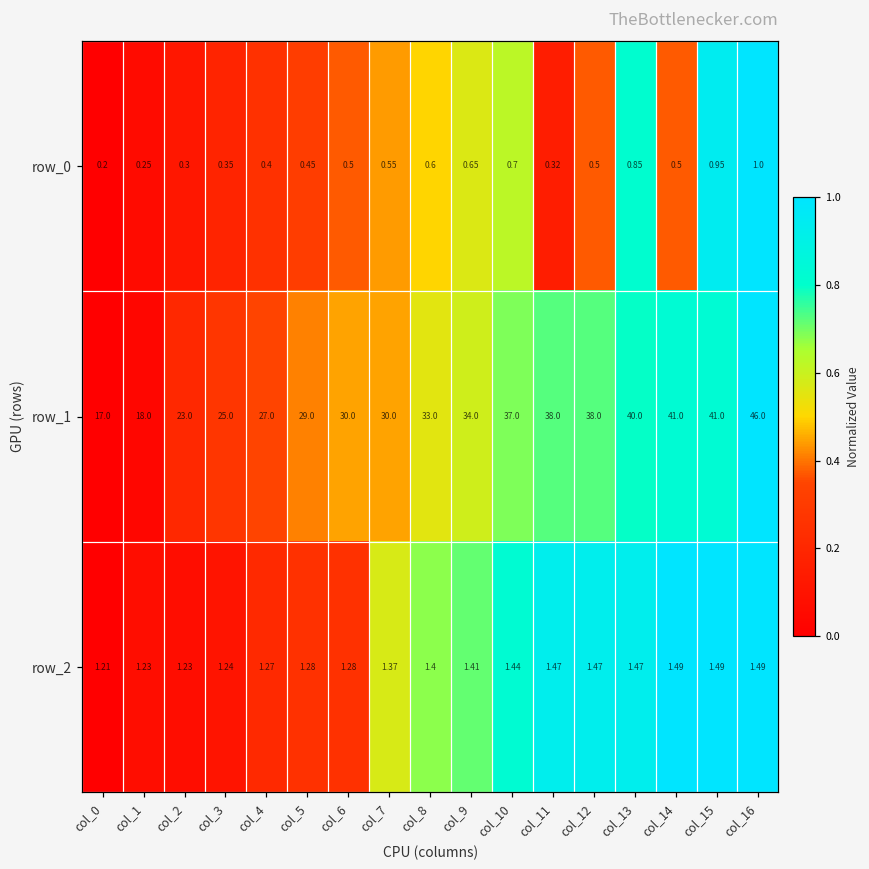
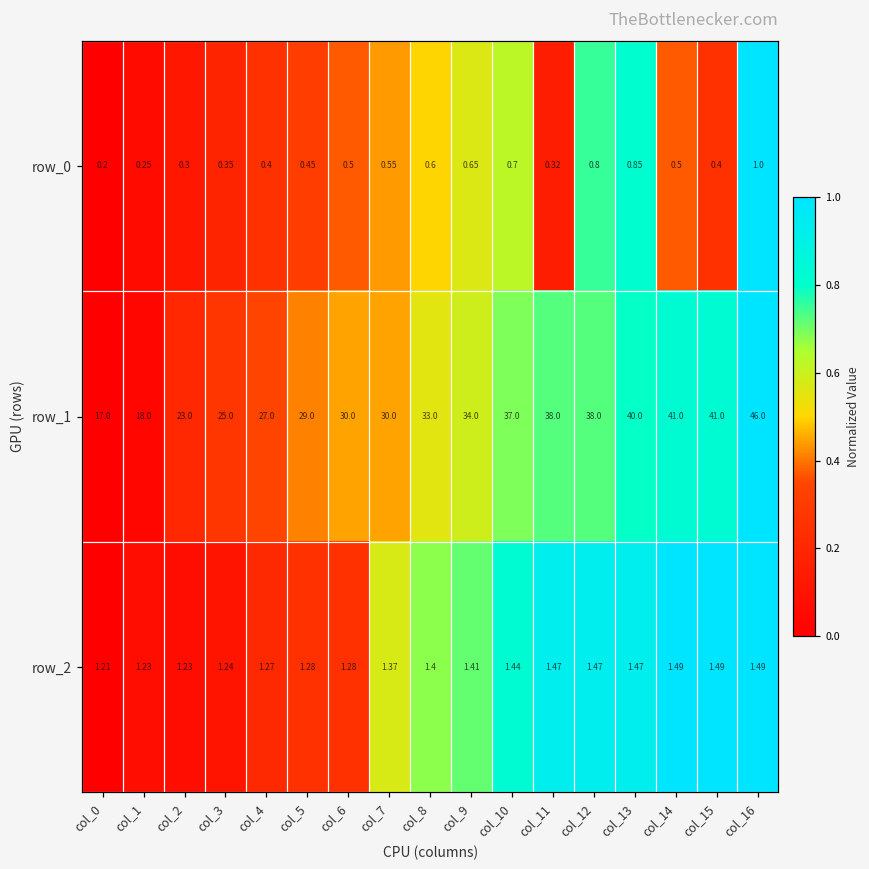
  {
    "row_0": {
      "col_0": 0.2,
      "col_1": 0.25,
      "col_2": 0.3,
      "col_3": 0.35,
      "col_4": 0.4,
      "col_5": 0.45,
      "col_6": 0.5,
      "col_7": 0.55,
      "col_8": 0.6,
      "col_9": 0.65,
      "col_10": 0.7,
      "col_11": 0.32,
-     "col_12": 0.5,
+     "col_12": 0.8,
      "col_13": 0.85,
      "col_14": 0.5,
-     "col_15": 0.95,
+     "col_15": 0.4,
      "col_16": 1.0
    },
    "row_1": {
      "col_0": 17.0,
      "col_1": 18.0,
      "col_2": 23.0,
      "col_3": 25.0,
      "col_4": 27.0,
      "col_5": 29.0,
      "col_6": 30.0,
      "col_7": 30.0,
      "col_8": 33.0,
      "col_9": 34.0,
      "col_10": 37.0,
      "col_11": 38.0,
      "col_12": 38.0,
      "col_13": 40.0,
      "col_14": 41.0,
      "col_15": 41.0,
      "col_16": 46.0
    },
    "row_2": {
      "col_0": 1.21,
      "col_1": 1.23,
      "col_2": 1.23,
      "col_3": 1.24,
      "col_4": 1.27,
      "col_5": 1.28,
      "col_6": 1.28,
      "col_7": 1.37,
      "col_8": 1.4,
      "col_9": 1.41,
      "col_10": 1.44,
      "col_11": 1.47,
      "col_12": 1.47,
      "col_13": 1.47,
      "col_14": 1.49,
      "col_15": 1.49,
      "col_16": 1.49
    }
  }
